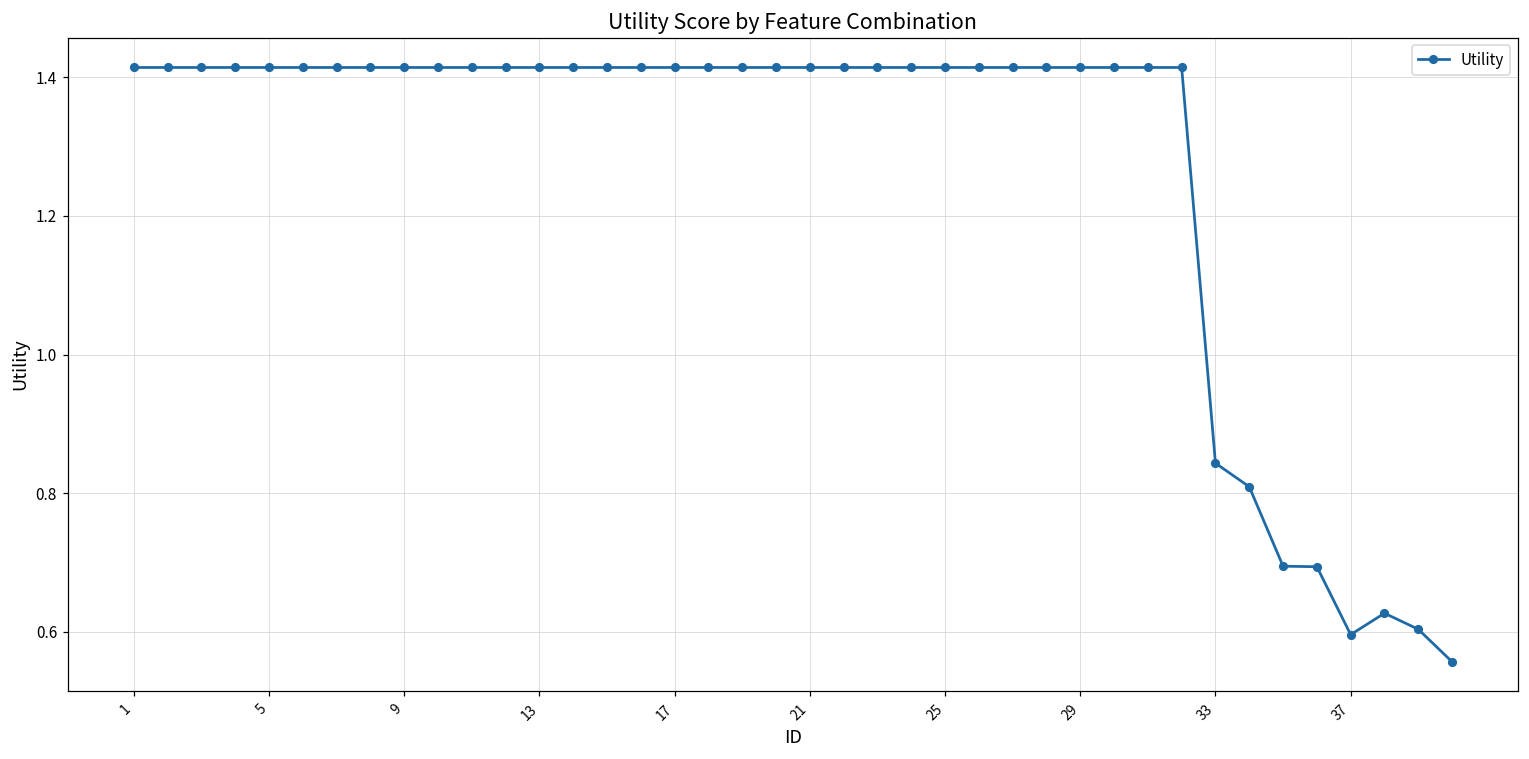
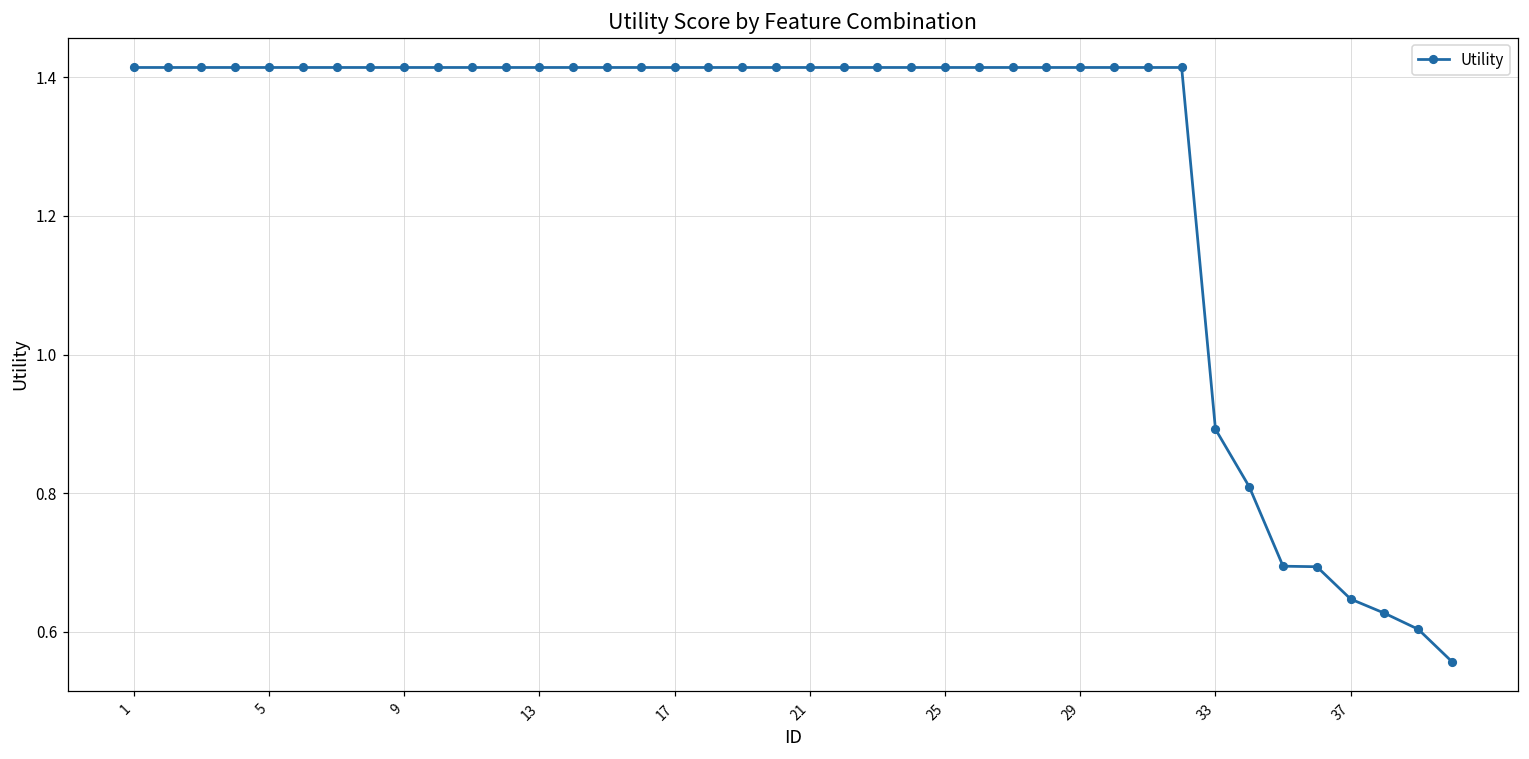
  {
    "1": 1.41,
    "5": 1.41,
    "9": 1.41,
    "13": 1.41,
    "17": 1.41,
    "21": 1.41,
    "25": 1.41,
    "29": 1.41,
-   "33": 0.84,
-   "37": 0.60
+   "33": 0.89,
+   "37": 0.65
  }
